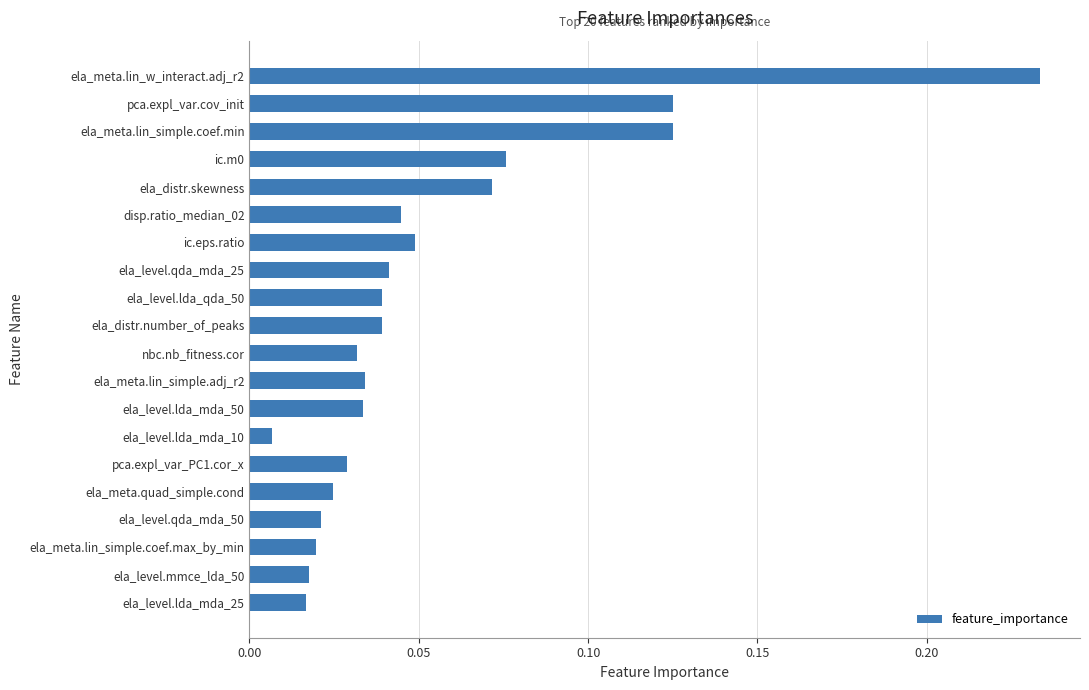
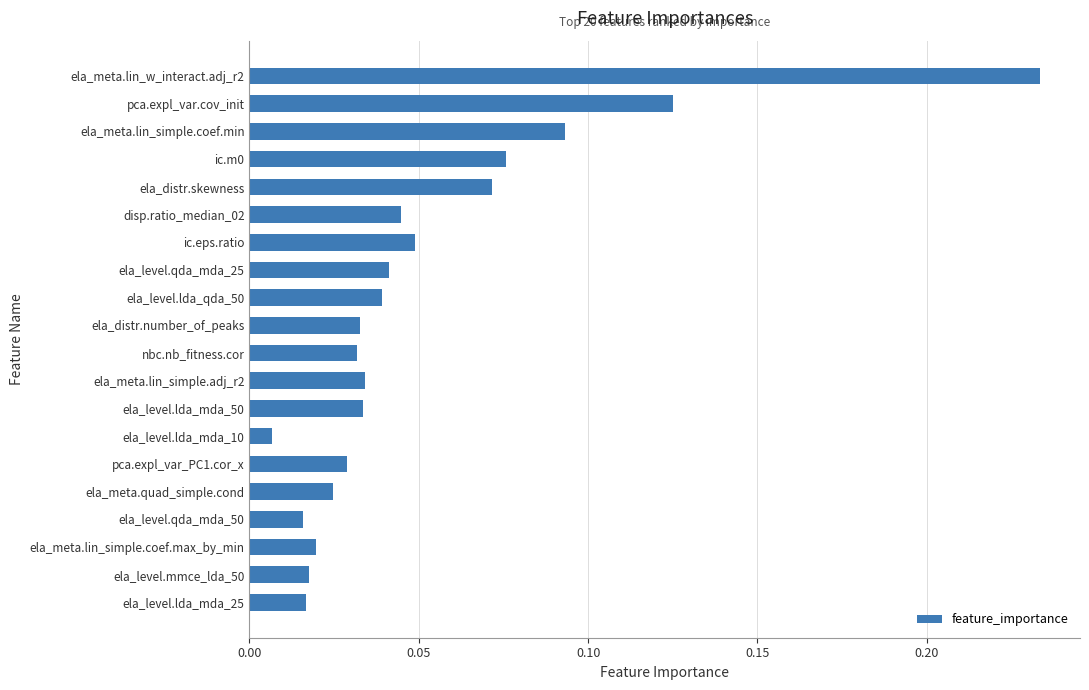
  {
    "ela_meta.lin_w_interact.adj_r2": 0.234,
    "pca.expl_var.cov_init": 0.125,
-   "ela_meta.lin_simple.coef.min": 0.125,
+   "ela_meta.lin_simple.coef.min": 0.093,
    "ic.m0": 0.076,
    "ela_distr.skewness": 0.072,
    "disp.ratio_median_02": 0.045,
    "ic.eps.ratio": 0.049,
    "ela_level.qda_mda_25": 0.041,
    "ela_level.lda_qda_50": 0.039,
-   "ela_distr.number_of_peaks": 0.039,
+   "ela_distr.number_of_peaks": 0.033,
    "nbc.nb_fitness.cor": 0.032,
    "ela_meta.lin_simple.adj_r2": 0.034,
    "ela_level.lda_mda_50": 0.034,
    "ela_level.lda_mda_10": 0.007,
    "pca.expl_var_PC1.cor_x": 0.029,
    "ela_meta.quad_simple.cond": 0.025,
-   "ela_level.qda_mda_50": 0.021,
+   "ela_level.qda_mda_50": 0.016,
    "ela_meta.lin_simple.coef.max_by_min": 0.020,
    "ela_level.mmce_lda_50": 0.018,
    "ela_level.lda_mda_25": 0.017
  }
